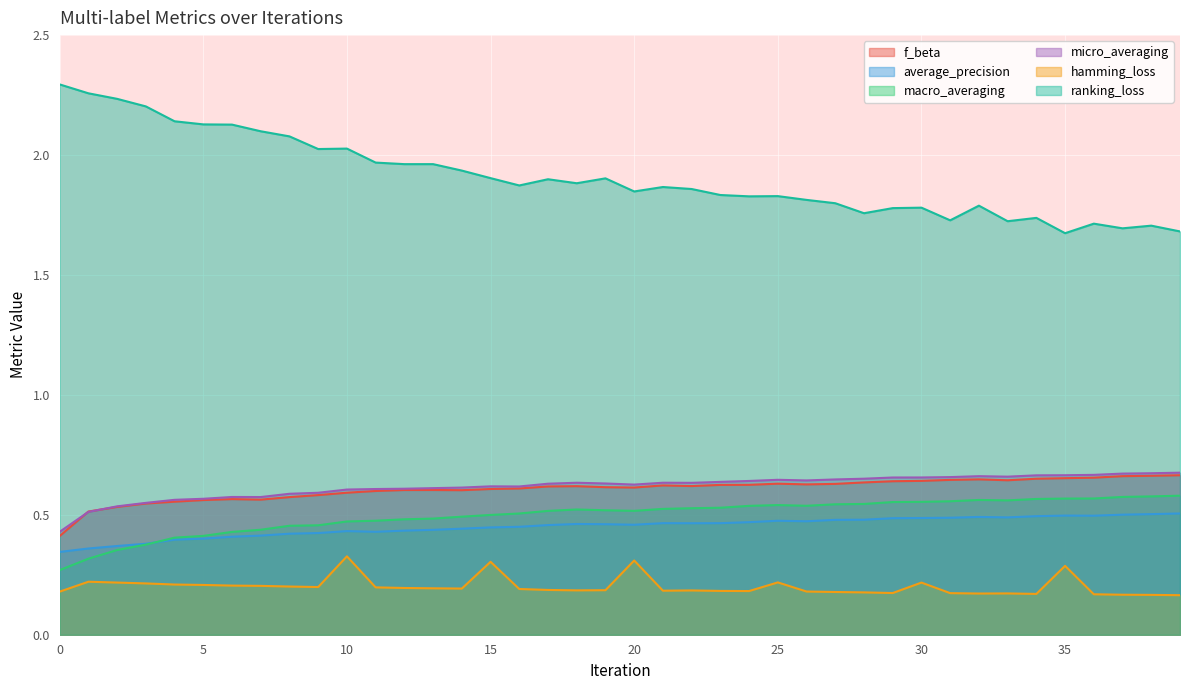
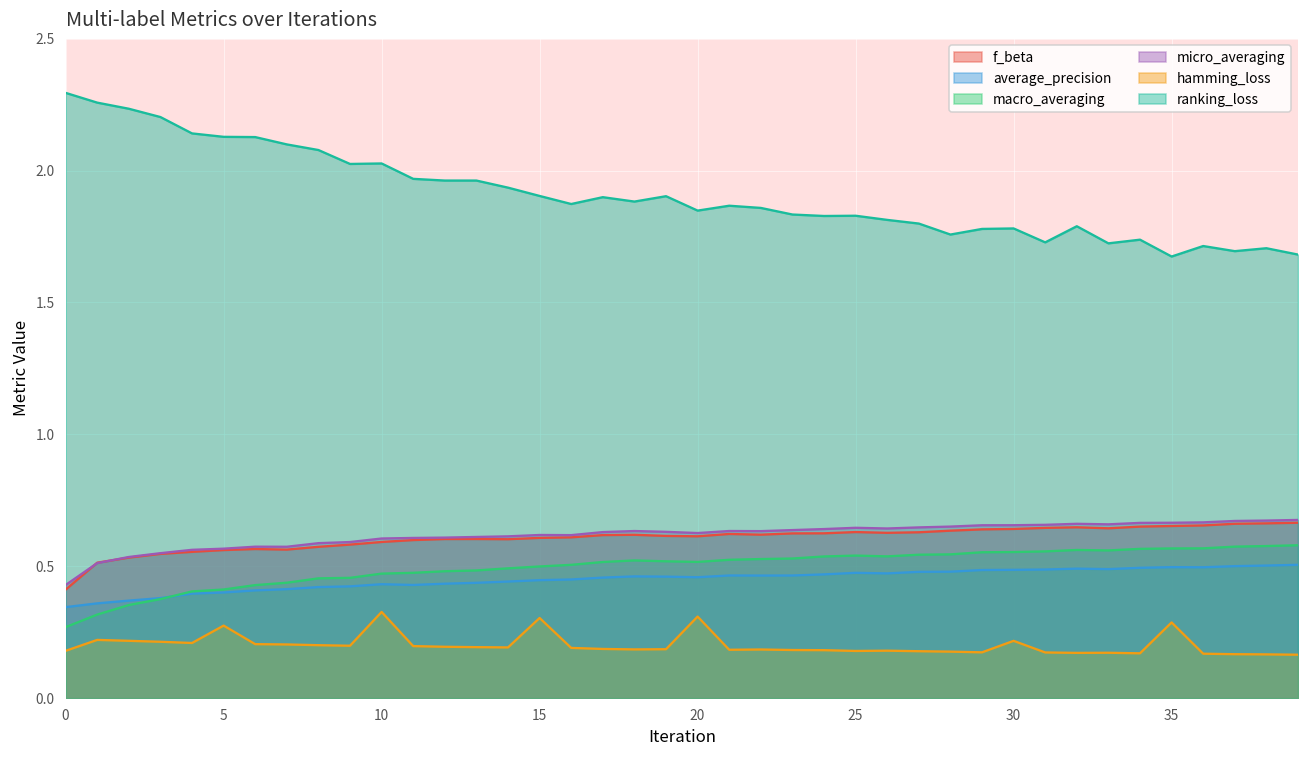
  {
    "f_beta": {
      "0": 0.41,
      "10": 0.59,
      "15": 0.61,
      "20": 0.61,
      "25": 0.63,
      "30": 0.64,
      "35": 0.65
    },
    "micro_averaging": {
      "0": 0.43,
      "10": 0.61,
      "15": 0.62,
      "20": 0.63,
      "25": 0.65,
      "30": 0.66,
      "35": 0.66
    },
    "hamming_loss": {
      "0": 0.18,
-     "5": 0.21,
+     "5": 0.28,
      "10": 0.33,
      "15": 0.30,
      "20": 0.31,
-     "25": 0.22,
+     "25": 0.18,
      "30": 0.22,
      "35": 0.29
    }
  }
